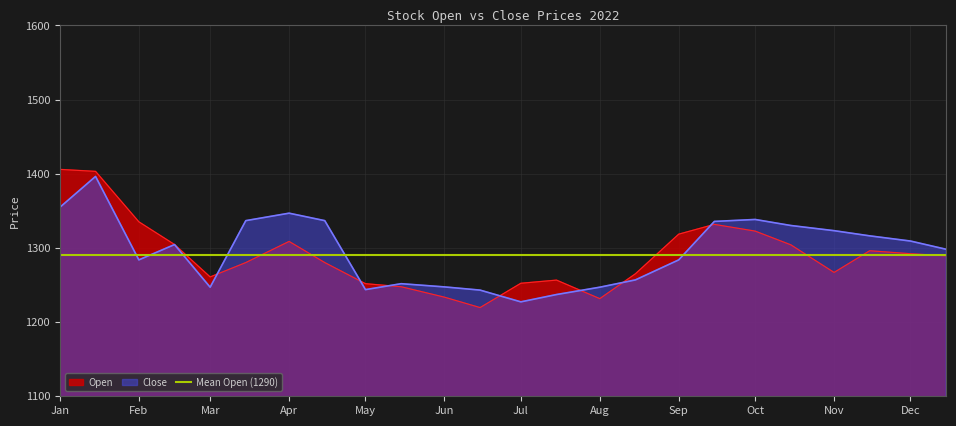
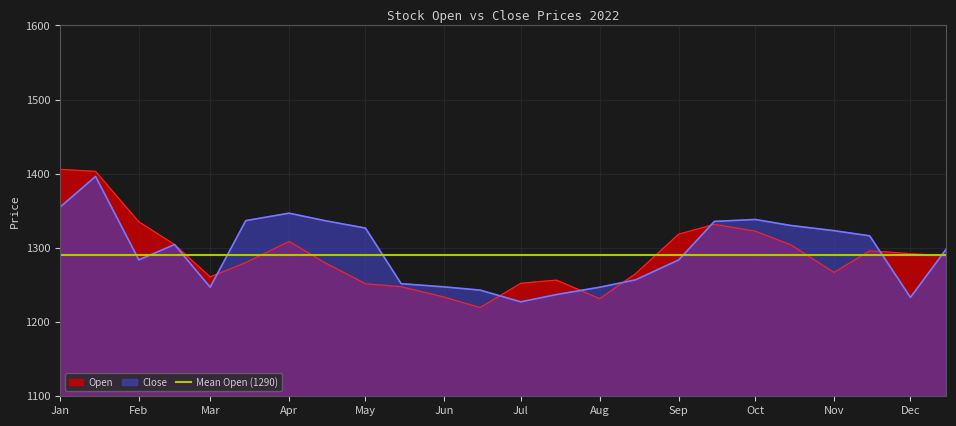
  {
    "Open": {
      "Jan": 1410,
      "Feb": 1340,
      "Mar": 1260,
      "Apr": 1310,
      "May": 1250,
      "Jun": 1230,
      "Jul": 1250,
      "Aug": 1230,
      "Sep": 1320,
      "Oct": 1320,
      "Nov": 1270,
      "Dec": 1290
    },
    "Close": {
      "Jan": 1350,
      "Feb": 1280,
      "Mar": 1250,
      "Apr": 1350,
-     "May": 1240,
+     "May": 1330,
      "Jun": 1250,
      "Jul": 1230,
      "Aug": 1250,
      "Sep": 1280,
      "Oct": 1340,
      "Nov": 1320,
-     "Dec": 1310
+     "Dec": 1230
    }
  }
